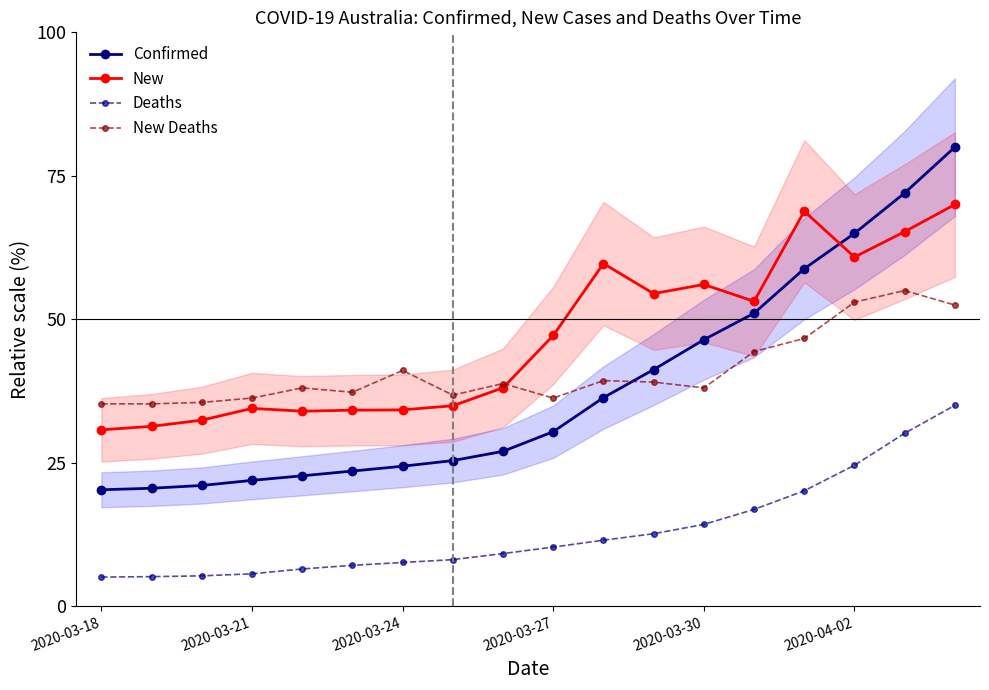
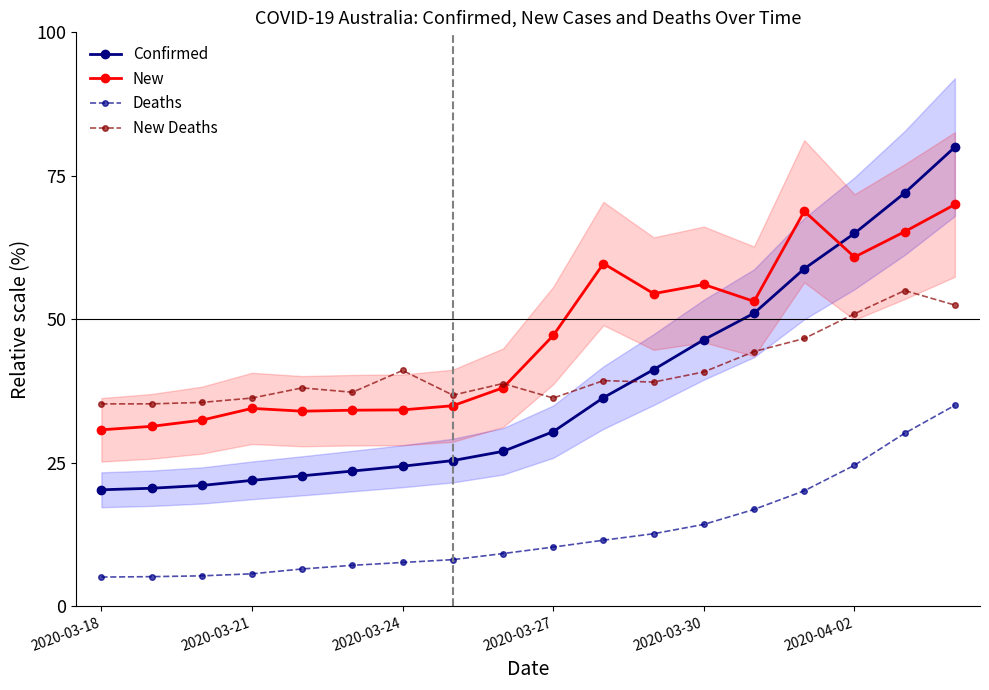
  {
    "New Deaths": {
      "2020-03-18": 35,
      "2020-03-21": 36,
      "2020-03-24": 41,
      "2020-03-27": 36,
-     "2020-03-30": 38,
-     "2020-04-02": 53
+     "2020-03-30": 41,
+     "2020-04-02": 51
    }
  }
